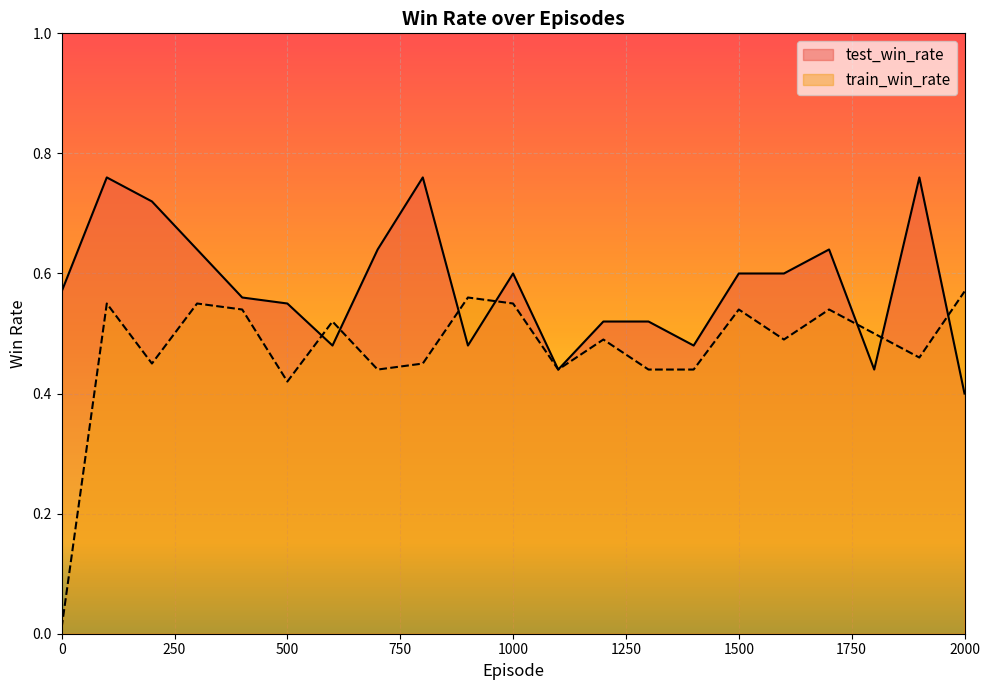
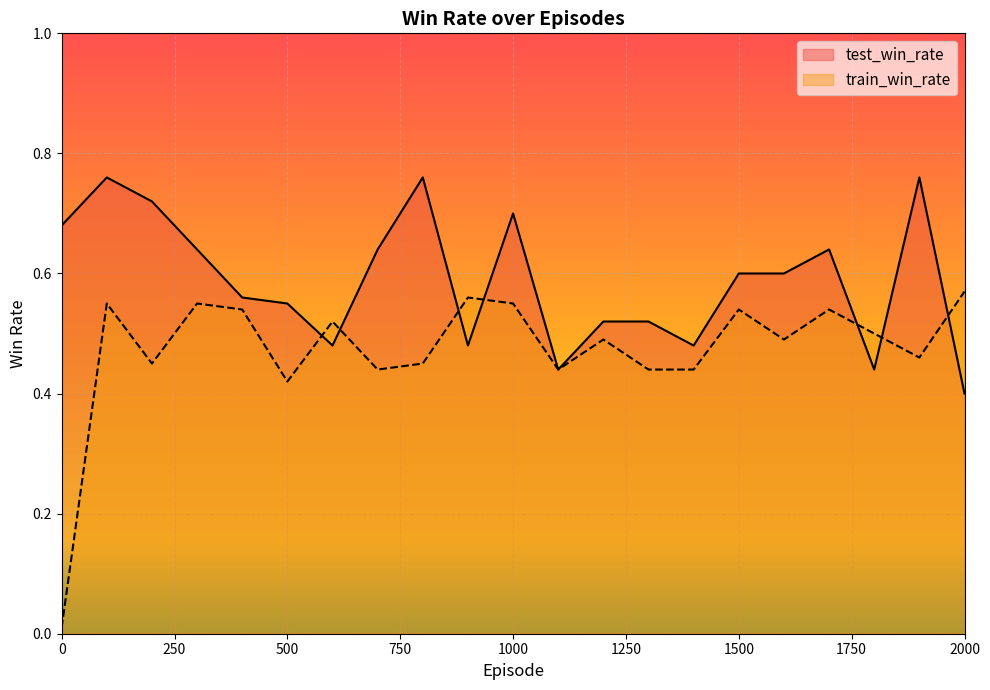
  {
    "test_win_rate": {
-     "0": 0.57,
+     "0": 0.68,
      "500": 0.55,
-     "1000": 0.6,
+     "1000": 0.7,
      "1500": 0.60,
      "2000": 0.40
    },
    "train_win_rate": {
      "0": 0.01,
      "500": 0.42,
      "1000": 0.55,
      "1500": 0.54,
      "2000": 0.57
    }
  }
